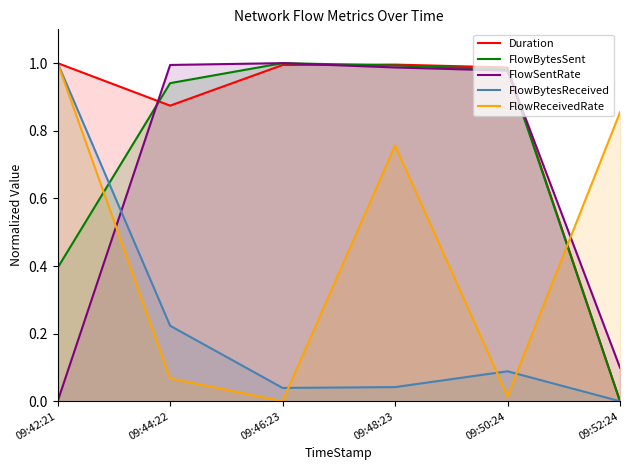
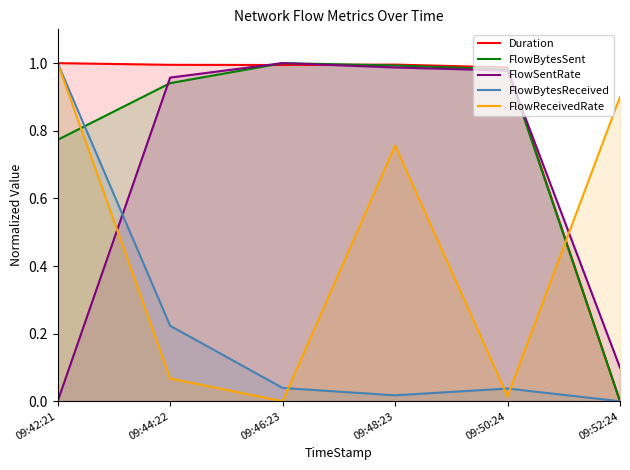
  {
    "Duration": {
-     "09:44:22": 0.87
+     "09:44:22": 1.00
    },
    "FlowBytesSent": {
-     "09:42:21": 0.39,
+     "09:42:21": 0.77,
      "09:44:22": 0.94
    },
    "FlowSentRate": {
      "09:42:21": 0.00,
-     "09:44:22": 0.99,
+     "09:44:22": 0.96,
      "09:52:24": 0.10
    },
    "FlowBytesReceived": {
      "09:44:22": 0.22,
      "09:46:23": 0.04,
-     "09:48:23": 0.04,
-     "09:50:24": 0.09
+     "09:48:23": 0.02,
+     "09:50:24": 0.04
    },
    "FlowReceivedRate": {
      "09:44:22": 0.07,
      "09:46:23": 0.00,
      "09:48:23": 0.76,
      "09:50:24": 0.01,
-     "09:52:24": 0.85
+     "09:52:24": 0.90
    }
  }
